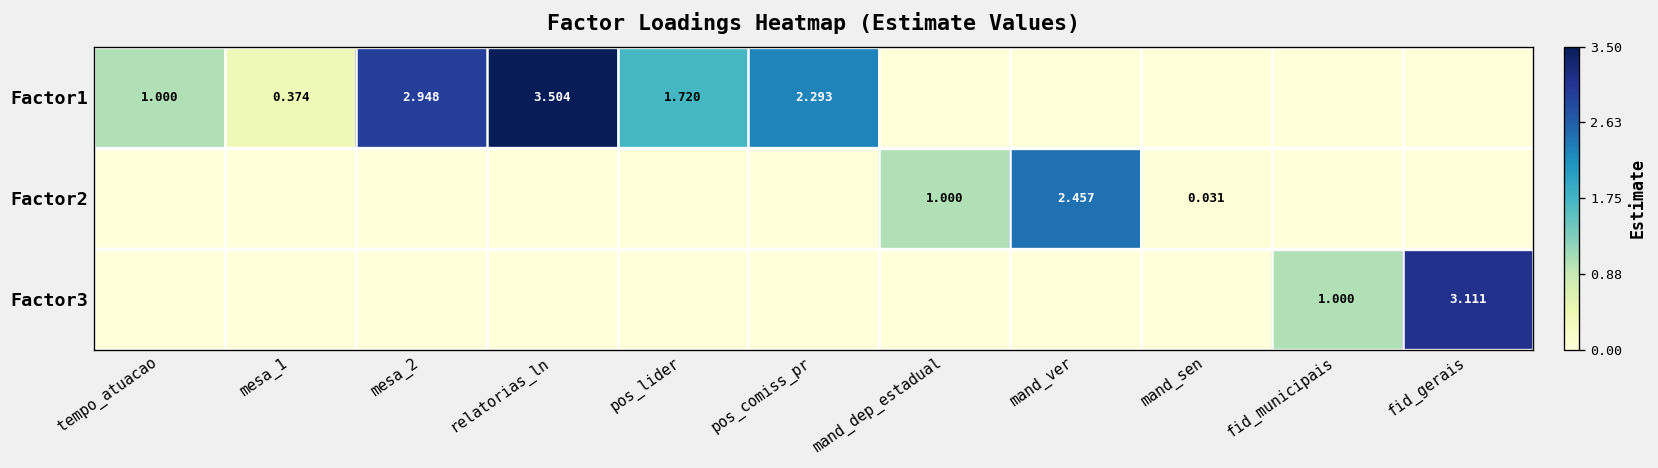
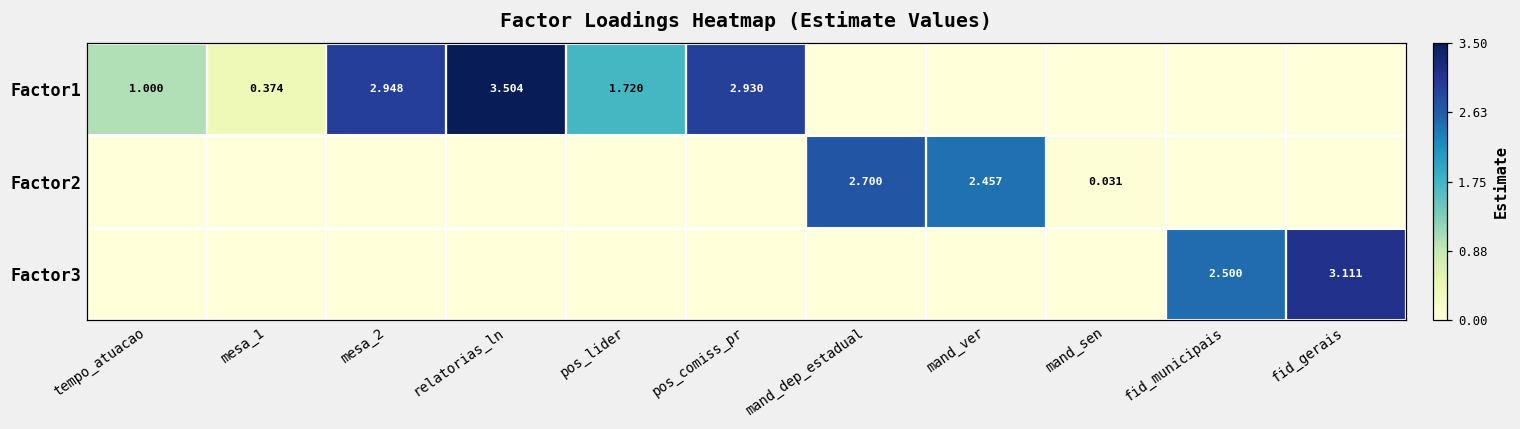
  {
    "Factor1": {
      "tempo_atuacao": 1.000,
      "mesa_1": 0.374,
      "mesa_2": 2.948,
      "relatorias_ln": 3.504,
      "pos_lider": 1.720,
-     "pos_comiss_pr": 2.293
+     "pos_comiss_pr": 2.930
    },
    "Factor2": {
-     "mand_dep_estadual": 1.000,
+     "mand_dep_estadual": 2.700,
      "mand_ver": 2.457,
      "mand_sen": 0.031
    },
    "Factor3": {
-     "fid_municipais": 1.000,
+     "fid_municipais": 2.500,
      "fid_gerais": 3.111
    }
  }
